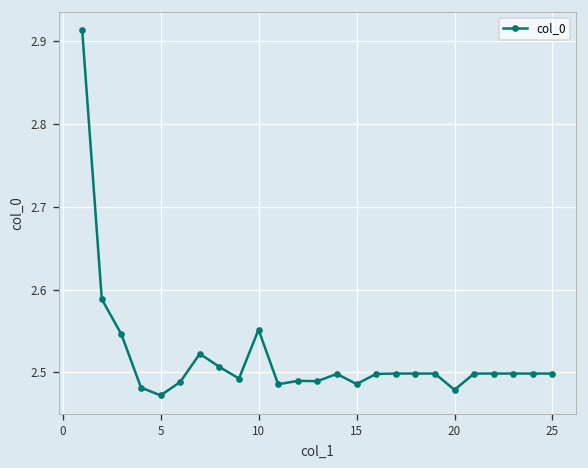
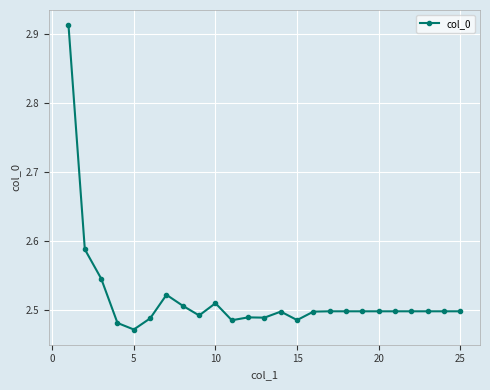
  {
    "5": 2.47,
-   "10": 2.55,
+   "10": 2.51,
    "15": 2.49,
-   "20": 2.48,
+   "20": 2.50,
    "25": 2.50
  }
